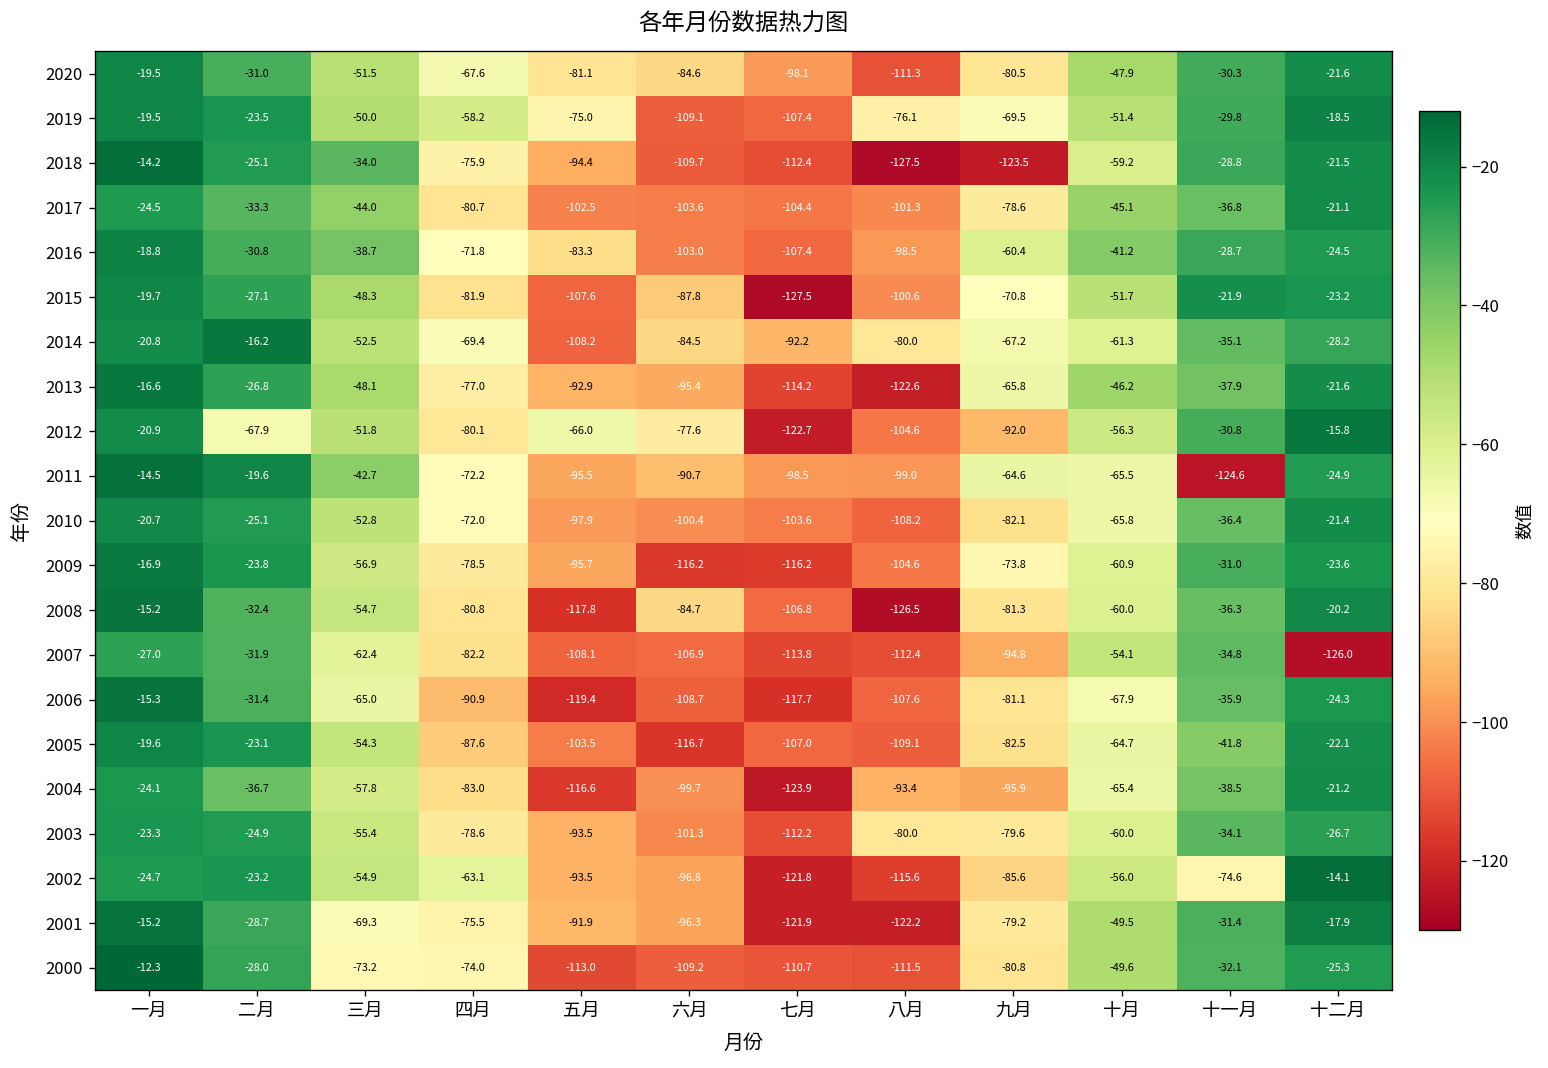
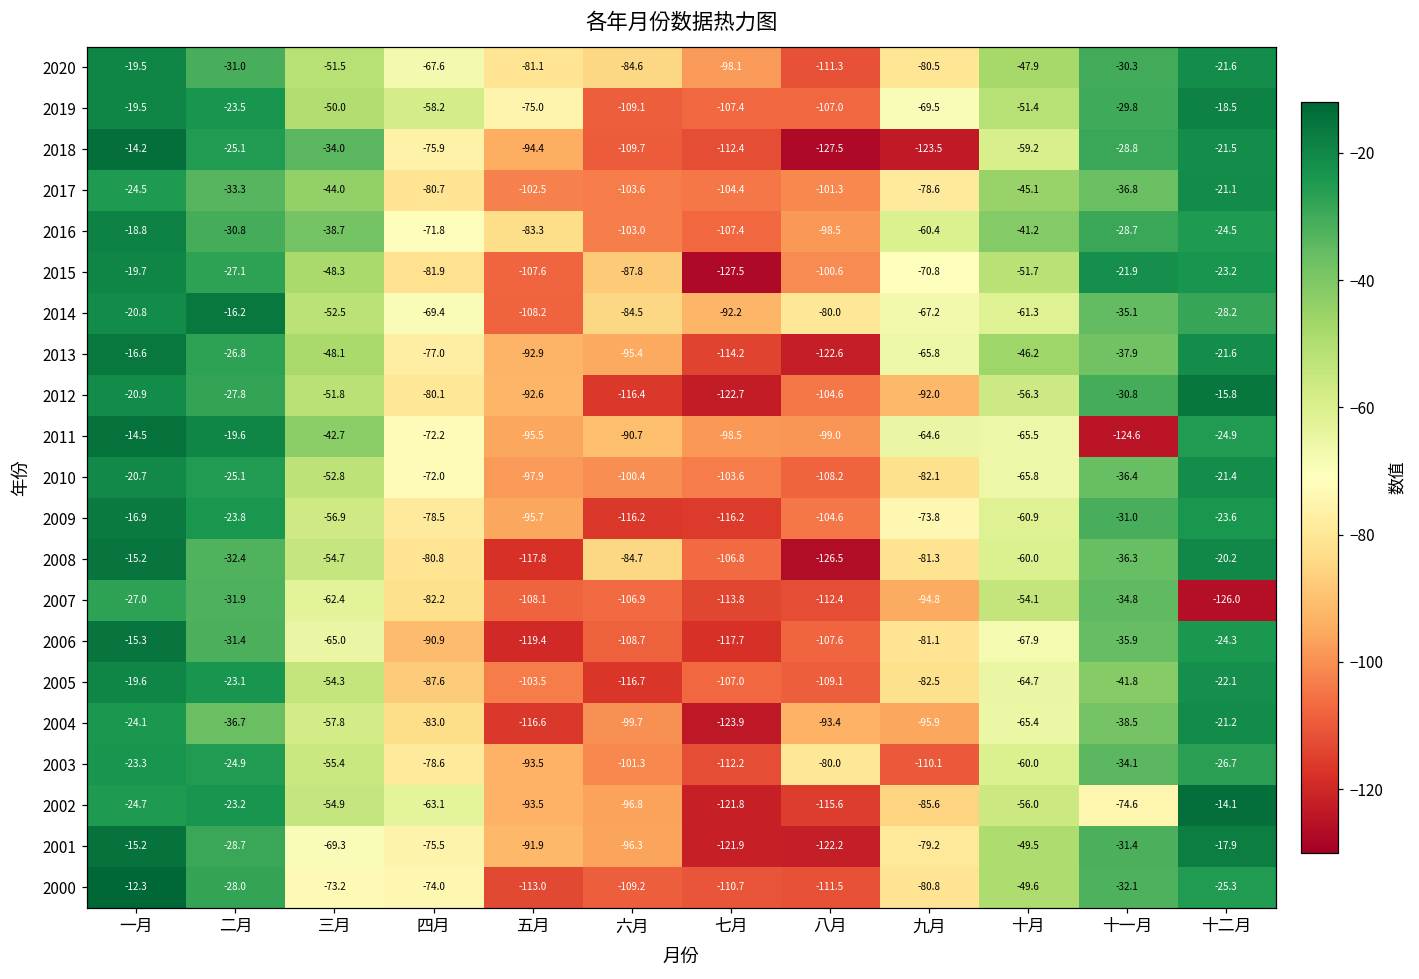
  {
    "2019": {
      "一月": -19.5,
      "二月": -23.5,
      "三月": -50.0,
      "四月": -58.2,
      "五月": -75.0,
      "六月": -109.1,
      "七月": -107.4,
-     "八月": -76.1,
+     "八月": -107.0,
      "九月": -69.5,
      "十月": -51.4,
      "十一月": -29.8,
      "十二月": -18.5
    },
    "2012": {
      "一月": -20.9,
-     "二月": -67.9,
+     "二月": -27.8,
      "三月": -51.8,
      "四月": -80.1,
-     "五月": -66.0,
-     "六月": -77.6,
+     "五月": -92.6,
+     "六月": -116.4,
      "七月": -122.7,
      "八月": -104.6,
      "九月": -92.0,
      "十月": -56.3,
      "十一月": -30.8,
      "十二月": -15.8
    },
    "2003": {
      "一月": -23.3,
      "二月": -24.9,
      "三月": -55.4,
      "四月": -78.6,
      "五月": -93.5,
      "六月": -101.3,
      "七月": -112.2,
      "八月": -80.0,
-     "九月": -79.6,
+     "九月": -110.1,
      "十月": -60.0,
      "十一月": -34.1,
      "十二月": -26.7
    }
  }
